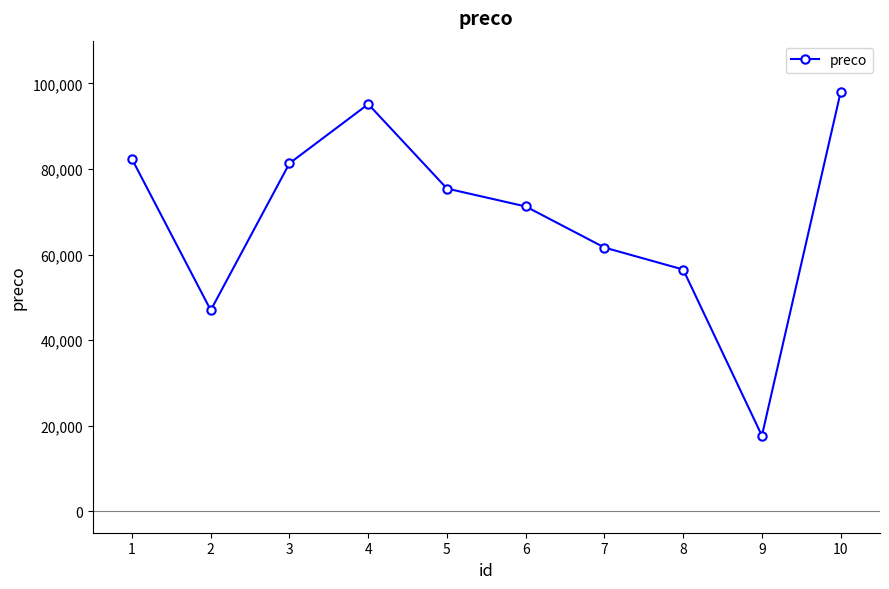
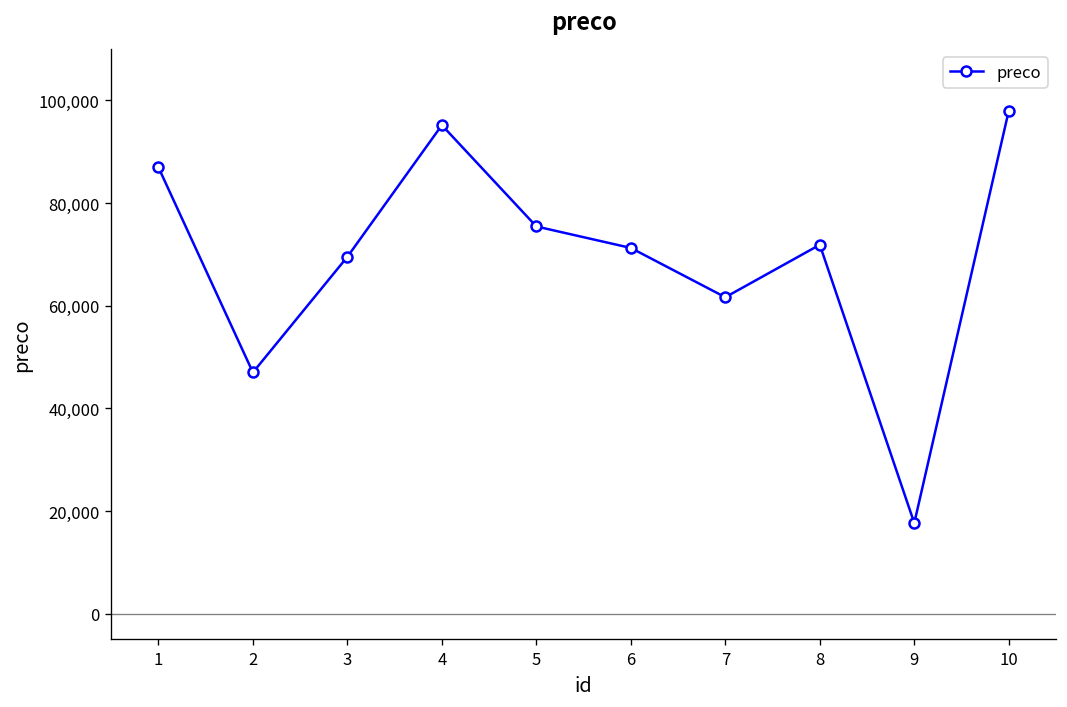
  {
-   "1": "82,000",
+   "1": "87,000",
    "2": "47,000",
-   "3": "81,000",
+   "3": "70,000",
    "4": "95,000",
    "5": "75,000",
    "6": "71,000",
    "7": "62,000",
-   "8": "57,000",
+   "8": "72,000",
    "9": "18,000",
    "10": "98,000"
  }
